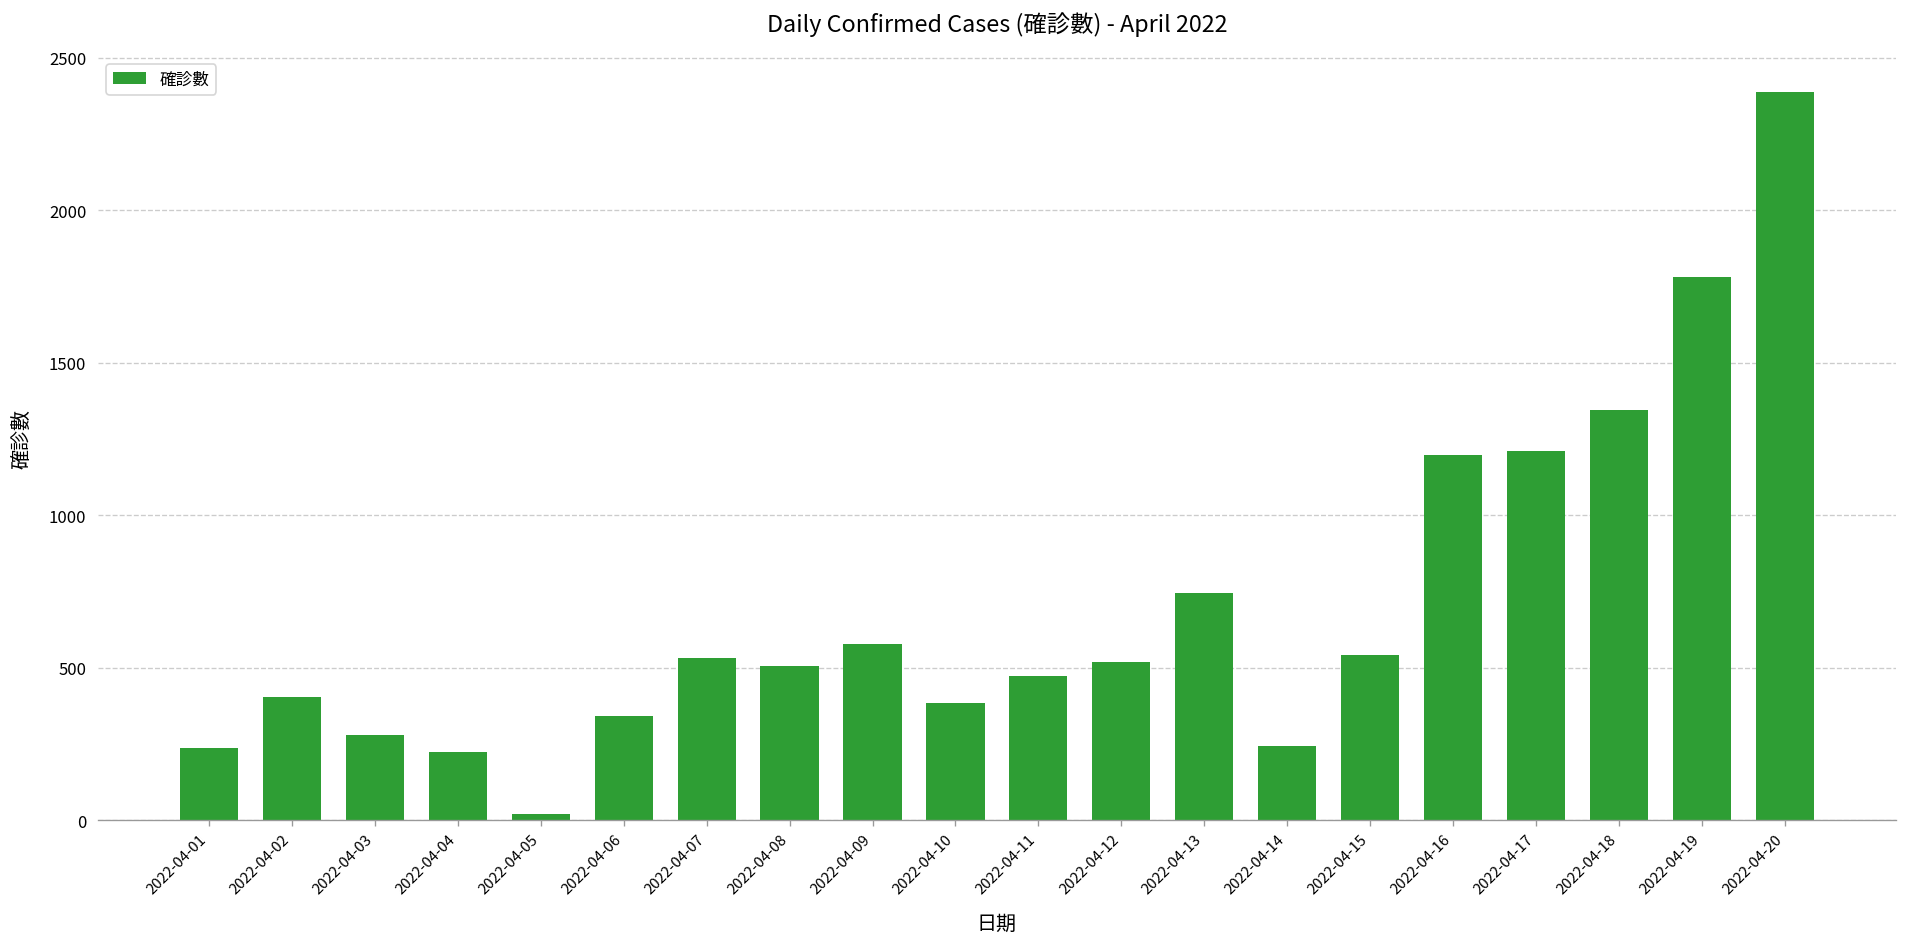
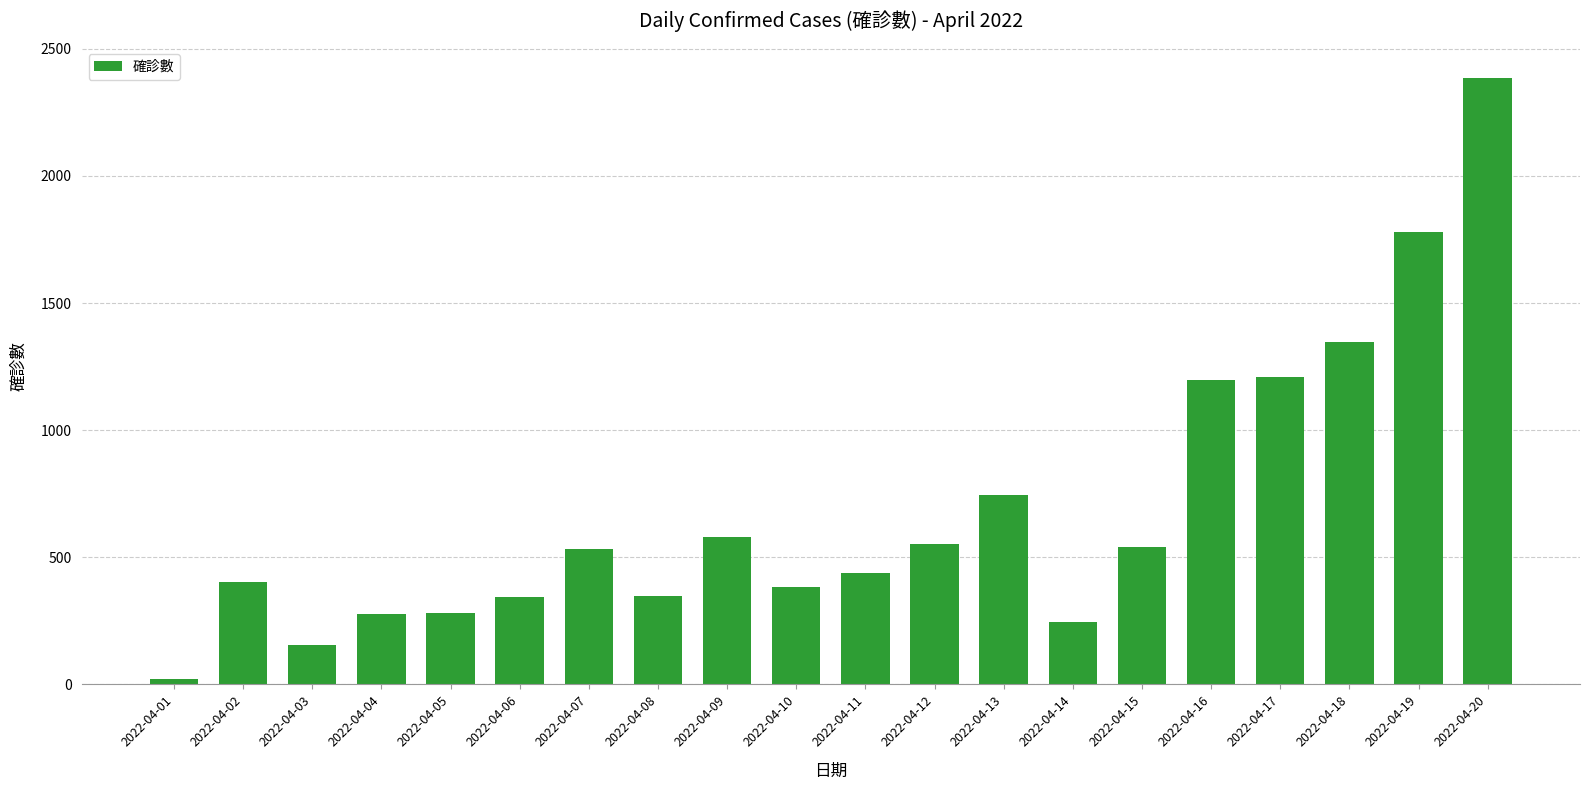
  {
-   "2022-04-01": 240,
+   "2022-04-01": 20,
    "2022-04-02": 400,
-   "2022-04-03": 280,
-   "2022-04-04": 220,
-   "2022-04-05": 20,
+   "2022-04-03": 150,
+   "2022-04-04": 280,
+   "2022-04-05": 280,
    "2022-04-06": 340,
    "2022-04-07": 530,
-   "2022-04-08": 510,
+   "2022-04-08": 350,
    "2022-04-09": 580,
    "2022-04-10": 390,
-   "2022-04-11": 470,
-   "2022-04-12": 520,
+   "2022-04-11": 440,
+   "2022-04-12": 550,
    "2022-04-13": 740,
    "2022-04-14": 250,
    "2022-04-15": 540,
    "2022-04-16": 1200,
    "2022-04-17": 1210,
    "2022-04-18": 1350,
    "2022-04-19": 1780,
    "2022-04-20": 2390
  }
